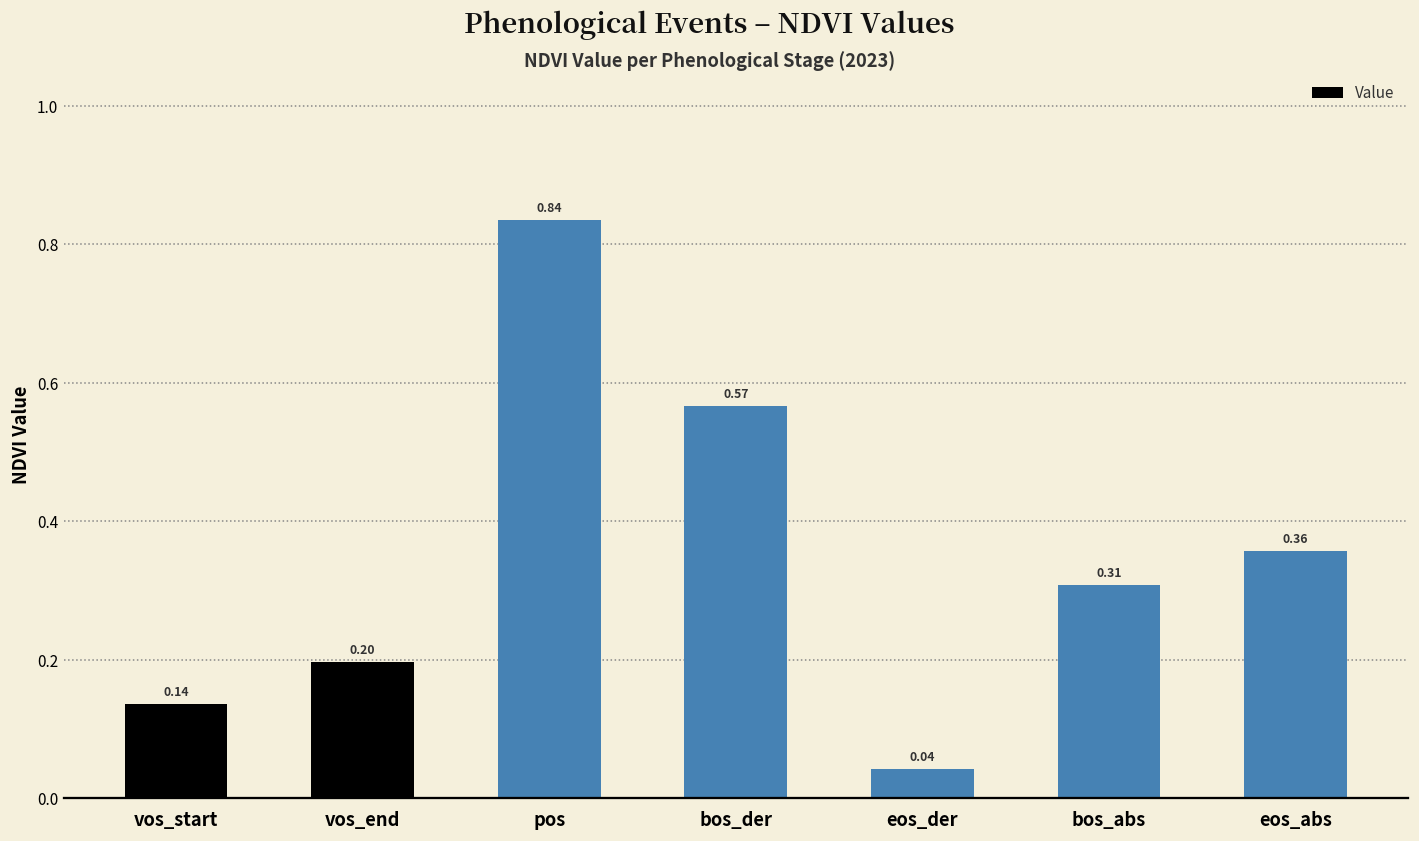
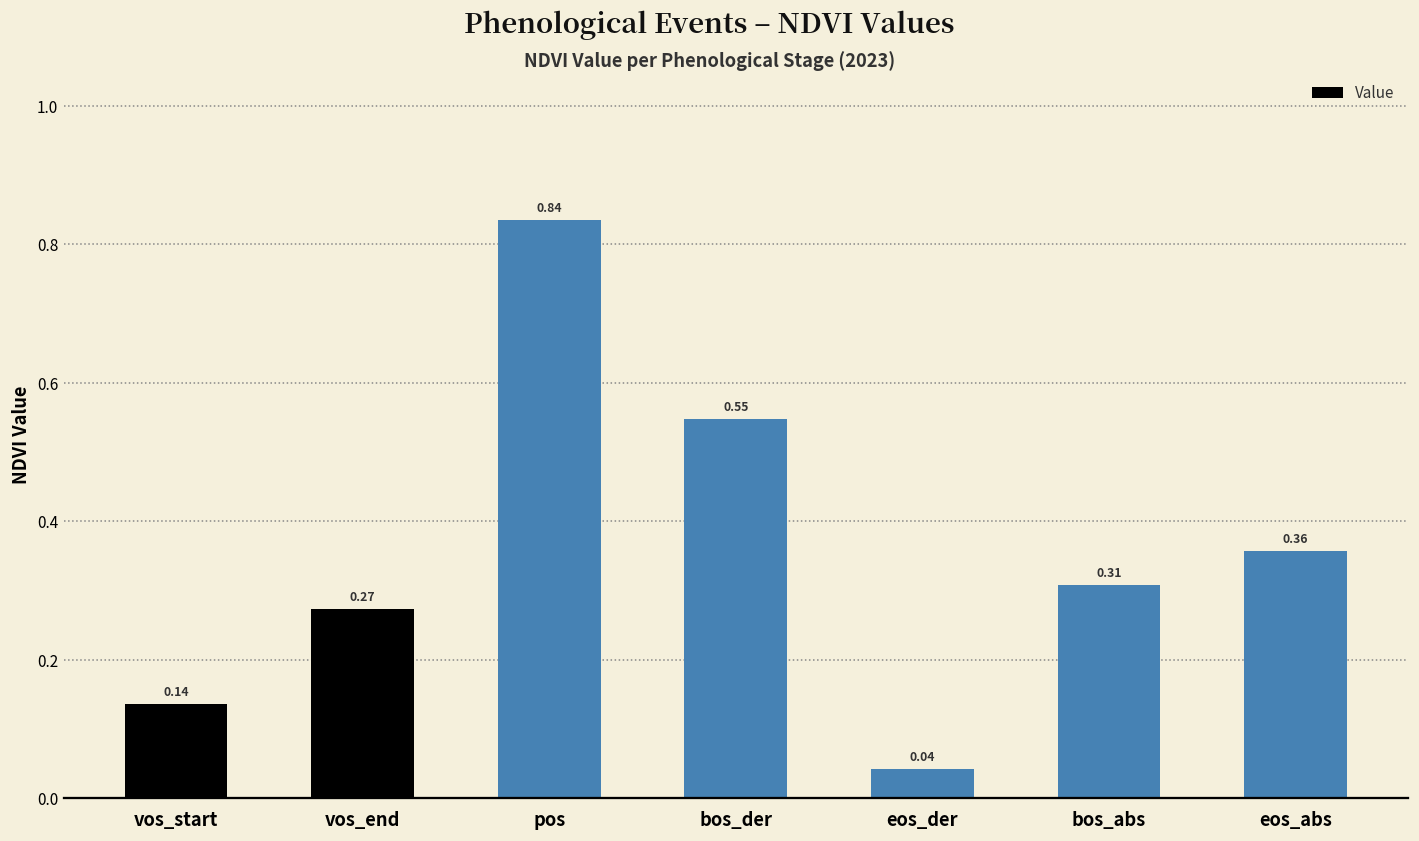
  {
    "vos_start": 0.14,
-   "vos_end": 0.20,
+   "vos_end": 0.27,
    "pos": 0.84,
-   "bos_der": 0.57,
+   "bos_der": 0.55,
    "eos_der": 0.04,
    "bos_abs": 0.31,
    "eos_abs": 0.36
  }
